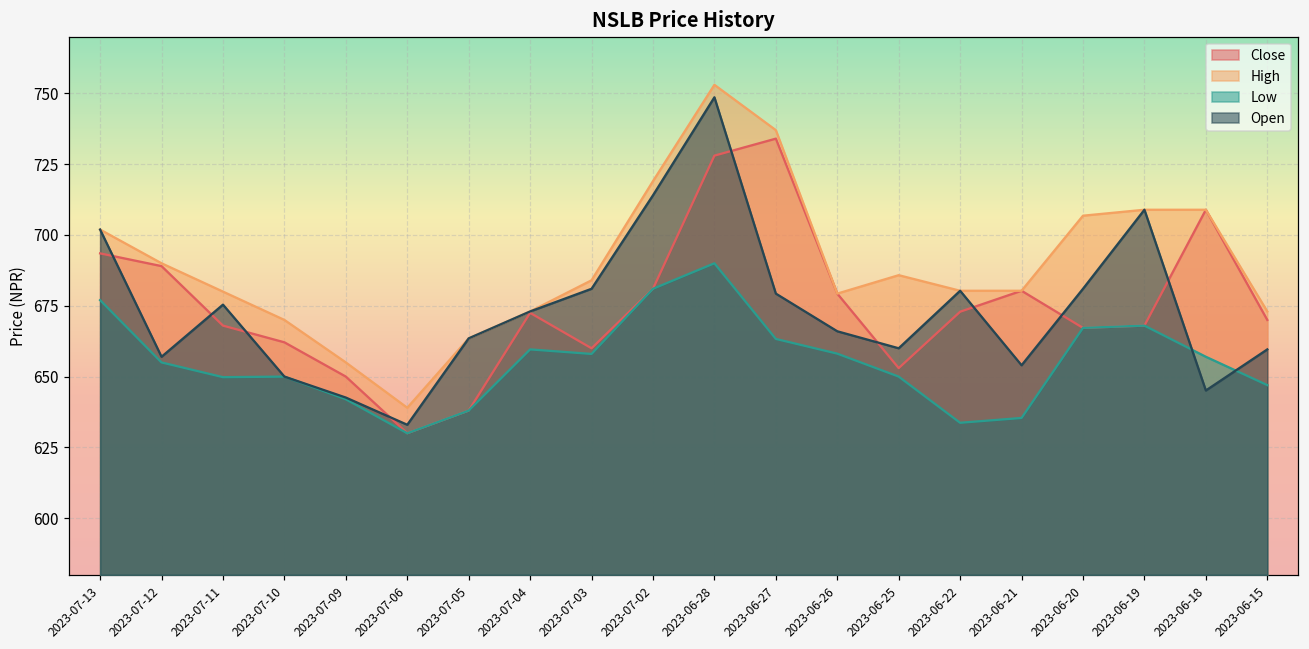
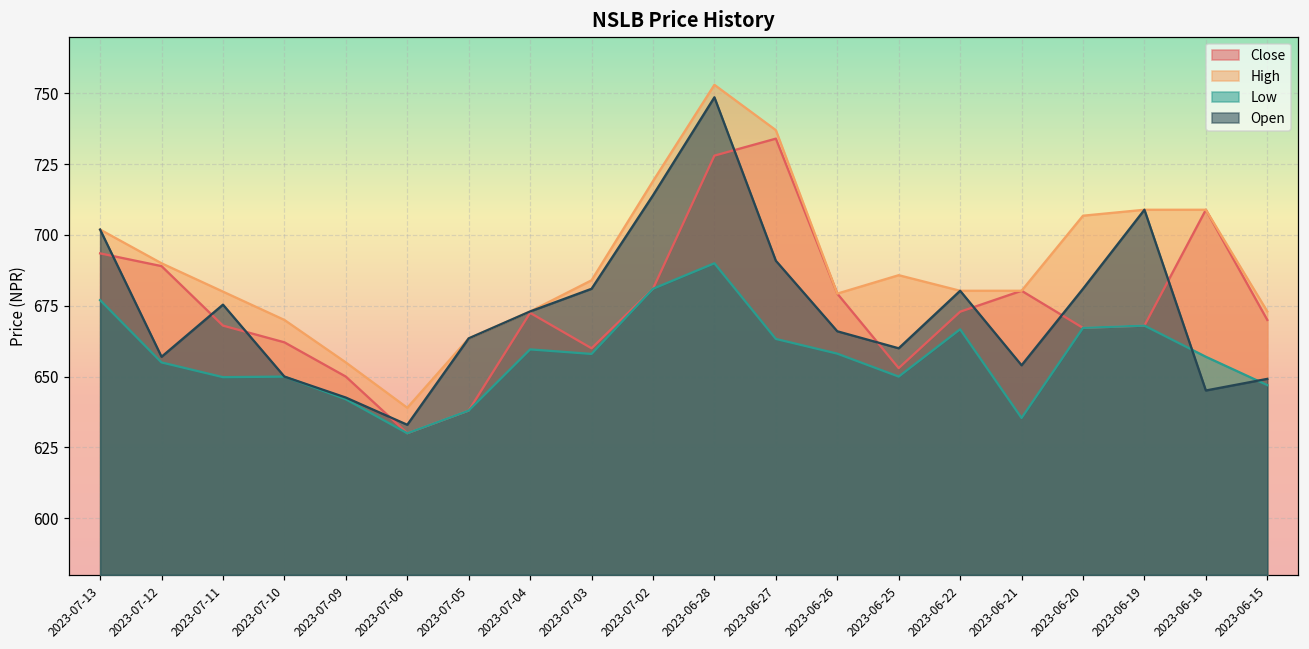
  {
    "Low": {
      "2023-07-13": 677,
      "2023-07-12": 655,
      "2023-07-11": 650,
      "2023-07-04": 660,
      "2023-07-03": 658,
      "2023-06-28": 690,
      "2023-06-27": 663,
      "2023-06-26": 658,
      "2023-06-25": 650,
-     "2023-06-22": 634,
+     "2023-06-22": 667,
      "2023-06-21": 635,
      "2023-06-18": 657,
      "2023-06-15": 647
    },
    "Open": {
      "2023-07-12": 657,
      "2023-07-11": 675,
      "2023-07-06": 633,
      "2023-07-03": 681,
      "2023-07-02": 714,
      "2023-06-28": 749,
-     "2023-06-27": 679,
+     "2023-06-27": 691,
      "2023-06-26": 666,
      "2023-06-25": 660,
      "2023-06-21": 654,
      "2023-06-20": 681,
      "2023-06-18": 645,
-     "2023-06-15": 660
+     "2023-06-15": 649
    }
  }
